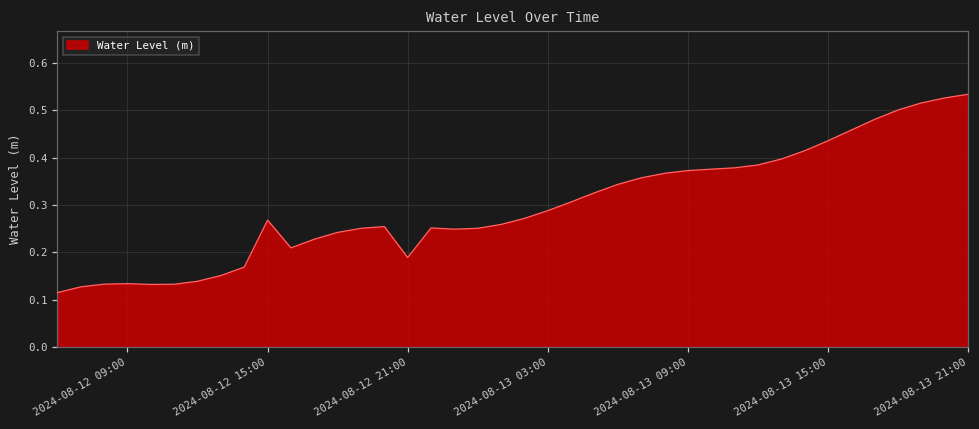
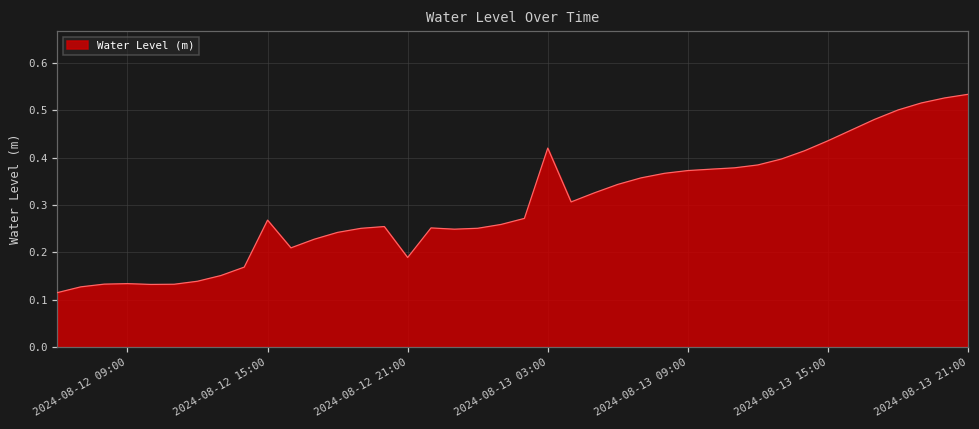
  {
    "2024-08-12 09:00": 0.13,
    "2024-08-12 15:00": 0.27,
    "2024-08-12 21:00": 0.19,
-   "2024-08-13 03:00": 0.29,
+   "2024-08-13 03:00": 0.42,
    "2024-08-13 09:00": 0.37,
    "2024-08-13 15:00": 0.44,
    "2024-08-13 21:00": 0.53
  }
